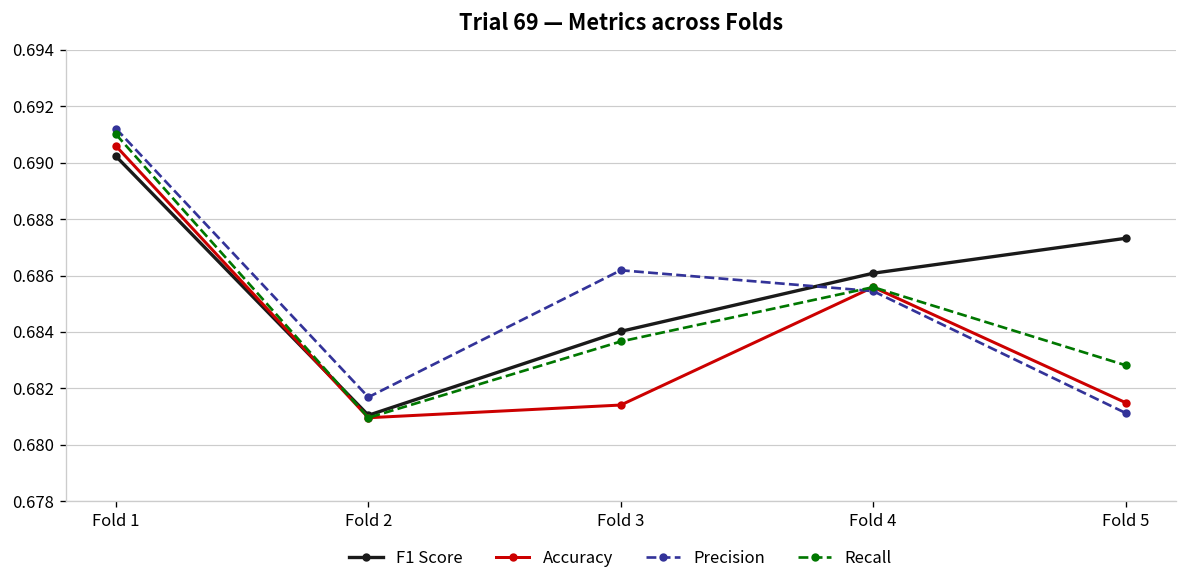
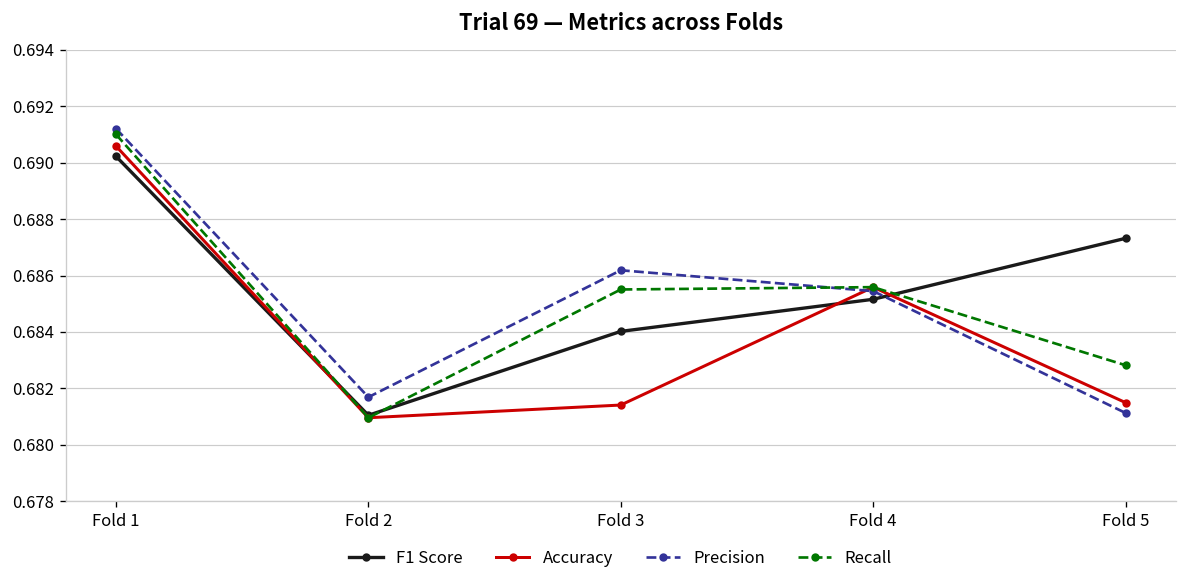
  {
    "F1 Score": {
      "Fold 1": 0.6902,
      "Fold 3": 0.6840,
-     "Fold 4": 0.6861,
+     "Fold 4": 0.6852,
      "Fold 5": 0.6873
    },
    "Accuracy": {
      "Fold 1": 0.6906,
      "Fold 3": 0.6814,
      "Fold 5": 0.6815
    },
    "Precision": {
      "Fold 1": 0.6912,
      "Fold 2": 0.6817,
      "Fold 3": 0.6862,
      "Fold 4": 0.6854,
      "Fold 5": 0.6811
    },
    "Recall": {
      "Fold 1": 0.6910,
-     "Fold 3": 0.6837,
+     "Fold 3": 0.6855,
      "Fold 5": 0.6828
    }
  }
